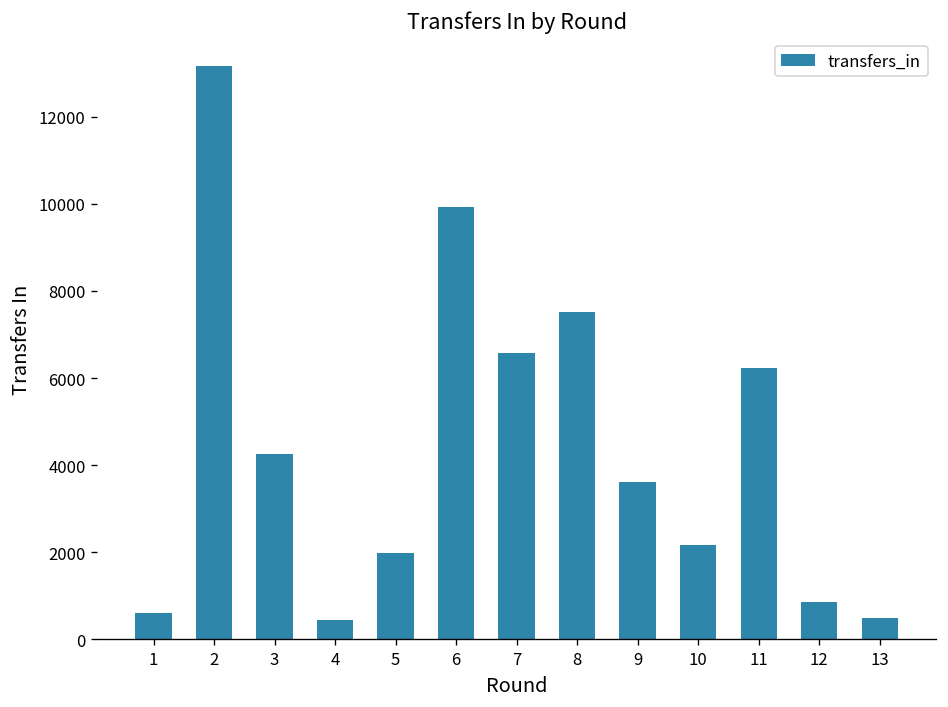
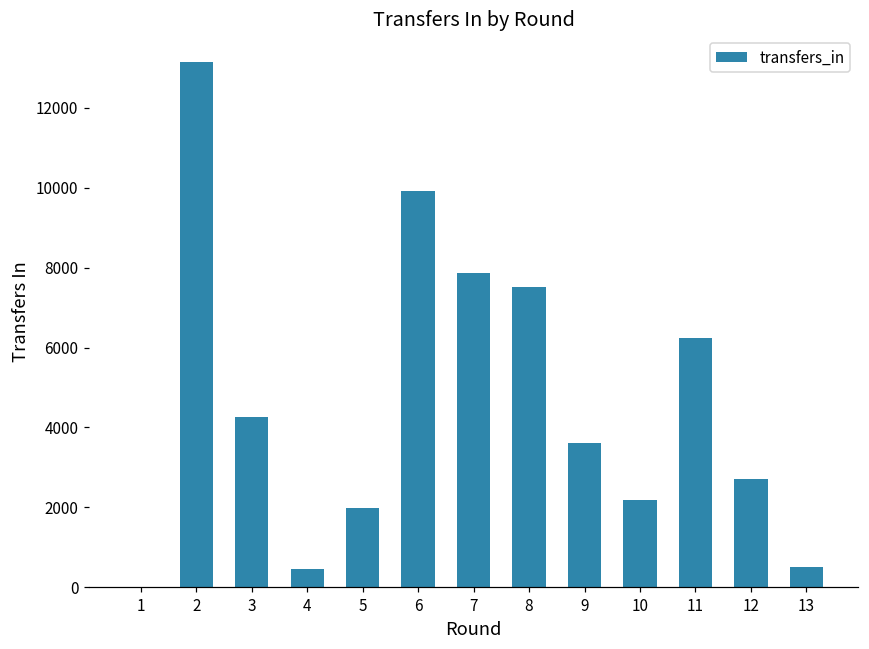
  {
-   "1": 600,
+   "1": 0,
    "2": 13200,
    "3": 4300,
    "4": 500,
    "5": 2000,
    "6": 9900,
-   "7": 6600,
+   "7": 7900,
    "8": 7500,
    "9": 3600,
    "10": 2200,
    "11": 6200,
-   "12": 900,
+   "12": 2700,
    "13": 500
  }
